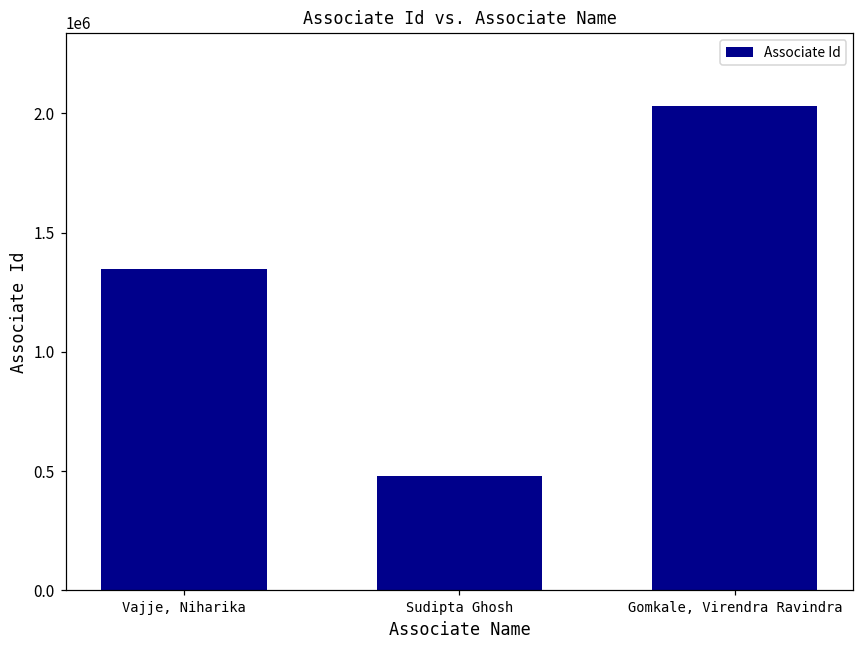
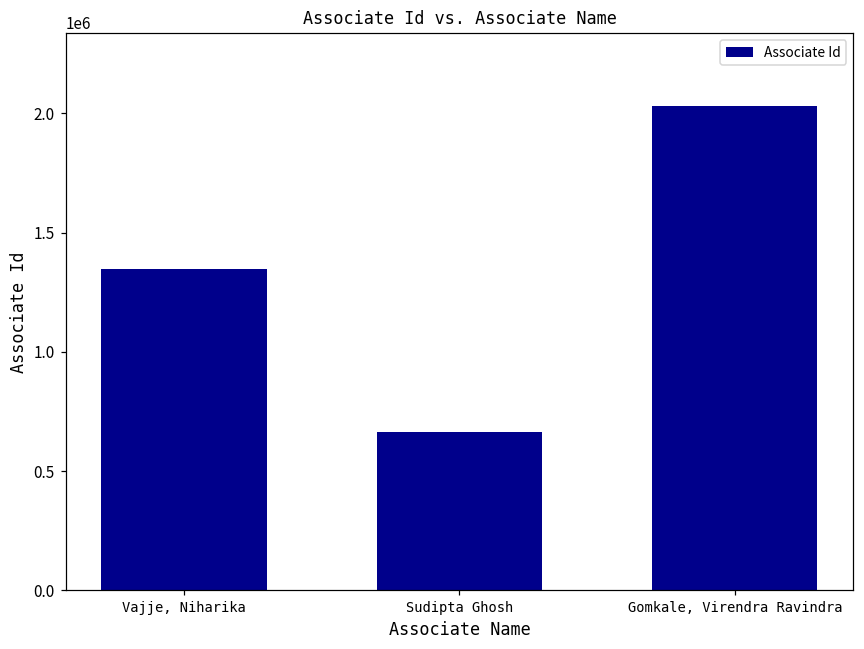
  {
    "Vajje, Niharika": 1350000,
-   "Sudipta Ghosh": 480000,
+   "Sudipta Ghosh": 670000,
    "Gomkale, Virendra Ravindra": 2030000
  }
